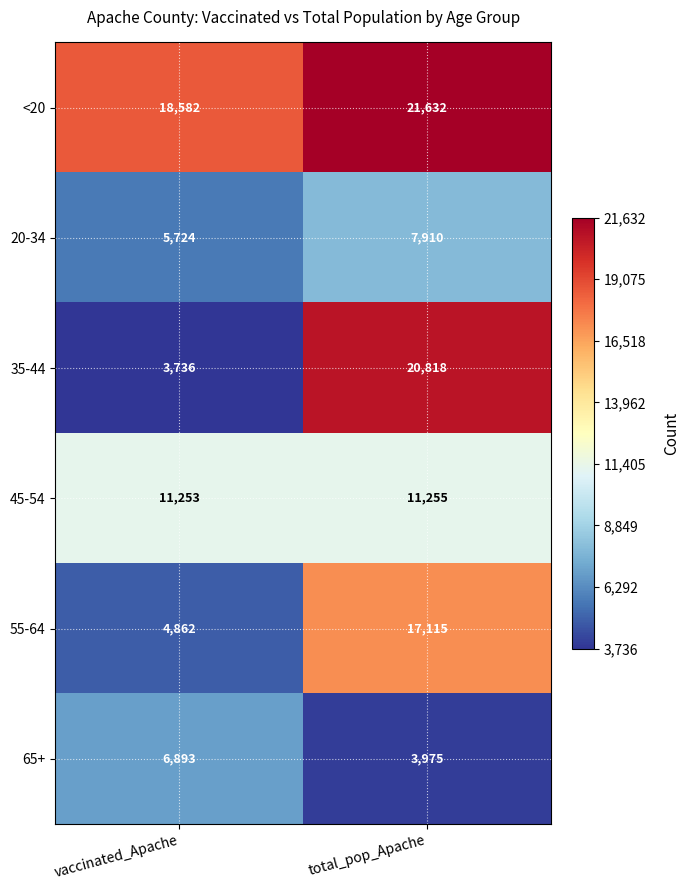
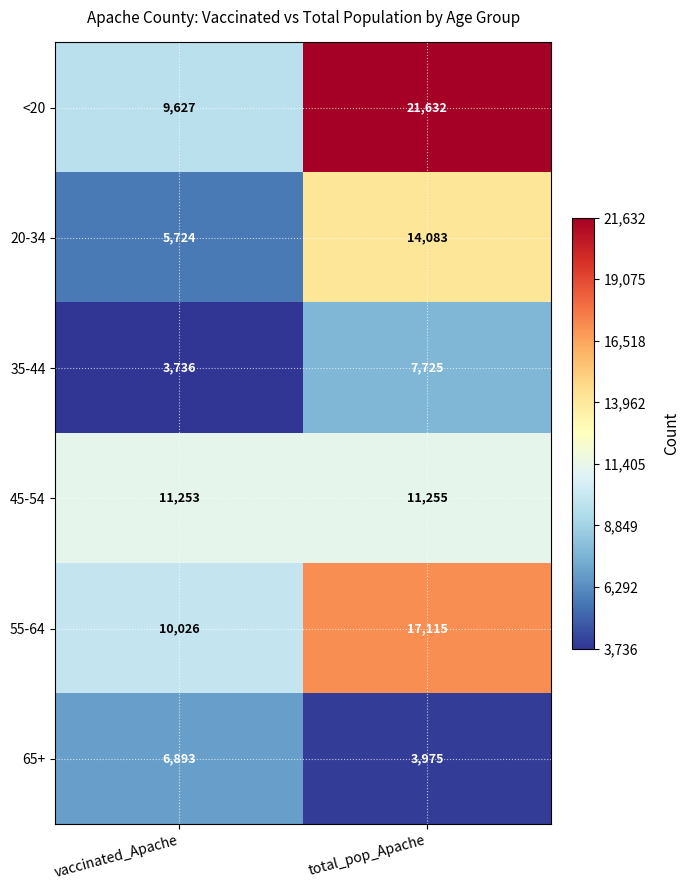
  {
    "<20": {
-     "vaccinated_Apache": "18,582",
+     "vaccinated_Apache": "9,627",
      "total_pop_Apache": "21,632"
    },
    "20-34": {
      "vaccinated_Apache": "5,724",
-     "total_pop_Apache": "7,910"
+     "total_pop_Apache": "14,083"
    },
    "35-44": {
      "vaccinated_Apache": "3,736",
-     "total_pop_Apache": "20,818"
+     "total_pop_Apache": "7,725"
    },
    "45-54": {
      "vaccinated_Apache": "11,253",
      "total_pop_Apache": "11,255"
    },
    "55-64": {
-     "vaccinated_Apache": "4,862",
+     "vaccinated_Apache": "10,026",
      "total_pop_Apache": "17,115"
    },
    "65+": {
      "vaccinated_Apache": "6,893",
      "total_pop_Apache": "3,975"
    }
  }
